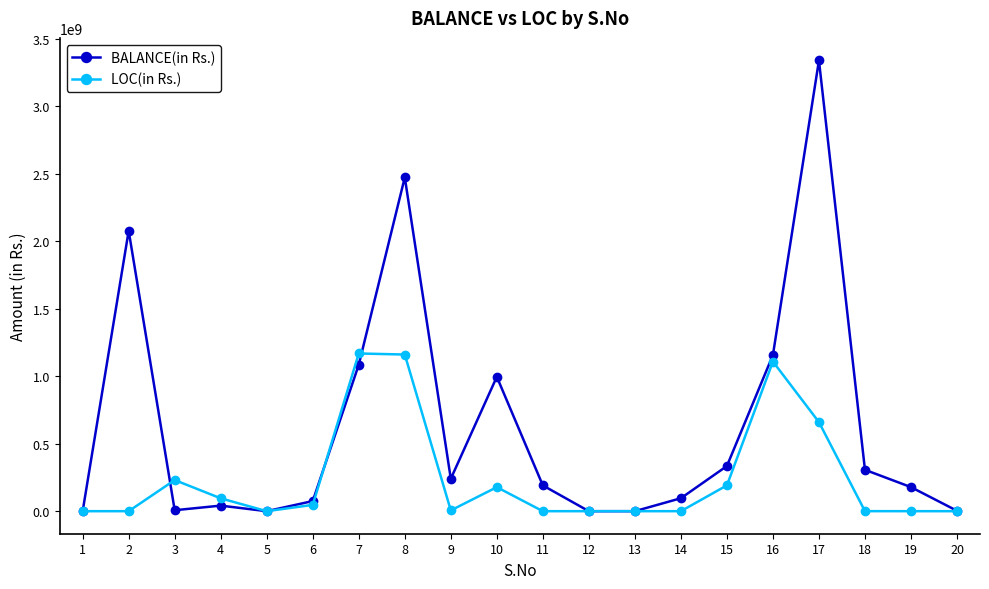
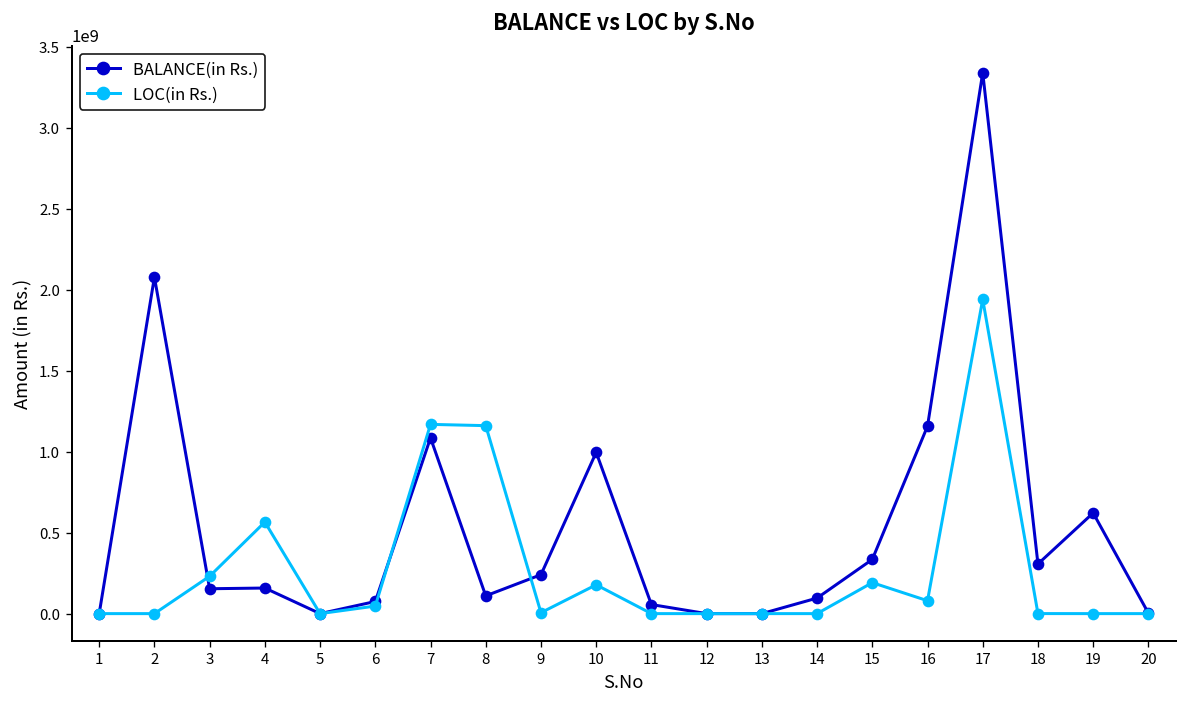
  {
    "BALANCE(in Rs.)": {
      "2": 2080000000,
-     "3": 10000000,
-     "4": 40000000,
+     "3": 150000000,
+     "4": 160000000,
      "6": 70000000,
      "7": 1090000000,
-     "8": 2470000000,
+     "8": 110000000,
      "9": 240000000,
      "10": 1000000000,
-     "11": 190000000,
+     "11": 60000000,
      "14": 100000000,
      "15": 330000000,
      "16": 1160000000,
      "17": 3340000000,
      "18": 310000000,
-     "19": 180000000
+     "19": 620000000
    },
    "LOC(in Rs.)": {
      "2": 0,
      "3": 230000000,
-     "4": 100000000,
+     "4": 570000000,
      "6": 50000000,
      "7": 1170000000,
      "8": 1160000000,
      "9": 10000000,
      "10": 180000000,
      "11": 0,
      "14": 0,
      "15": 190000000,
-     "16": 1110000000,
-     "17": 660000000,
+     "16": 80000000,
+     "17": 1940000000,
      "18": 0,
      "19": 0
    }
  }
